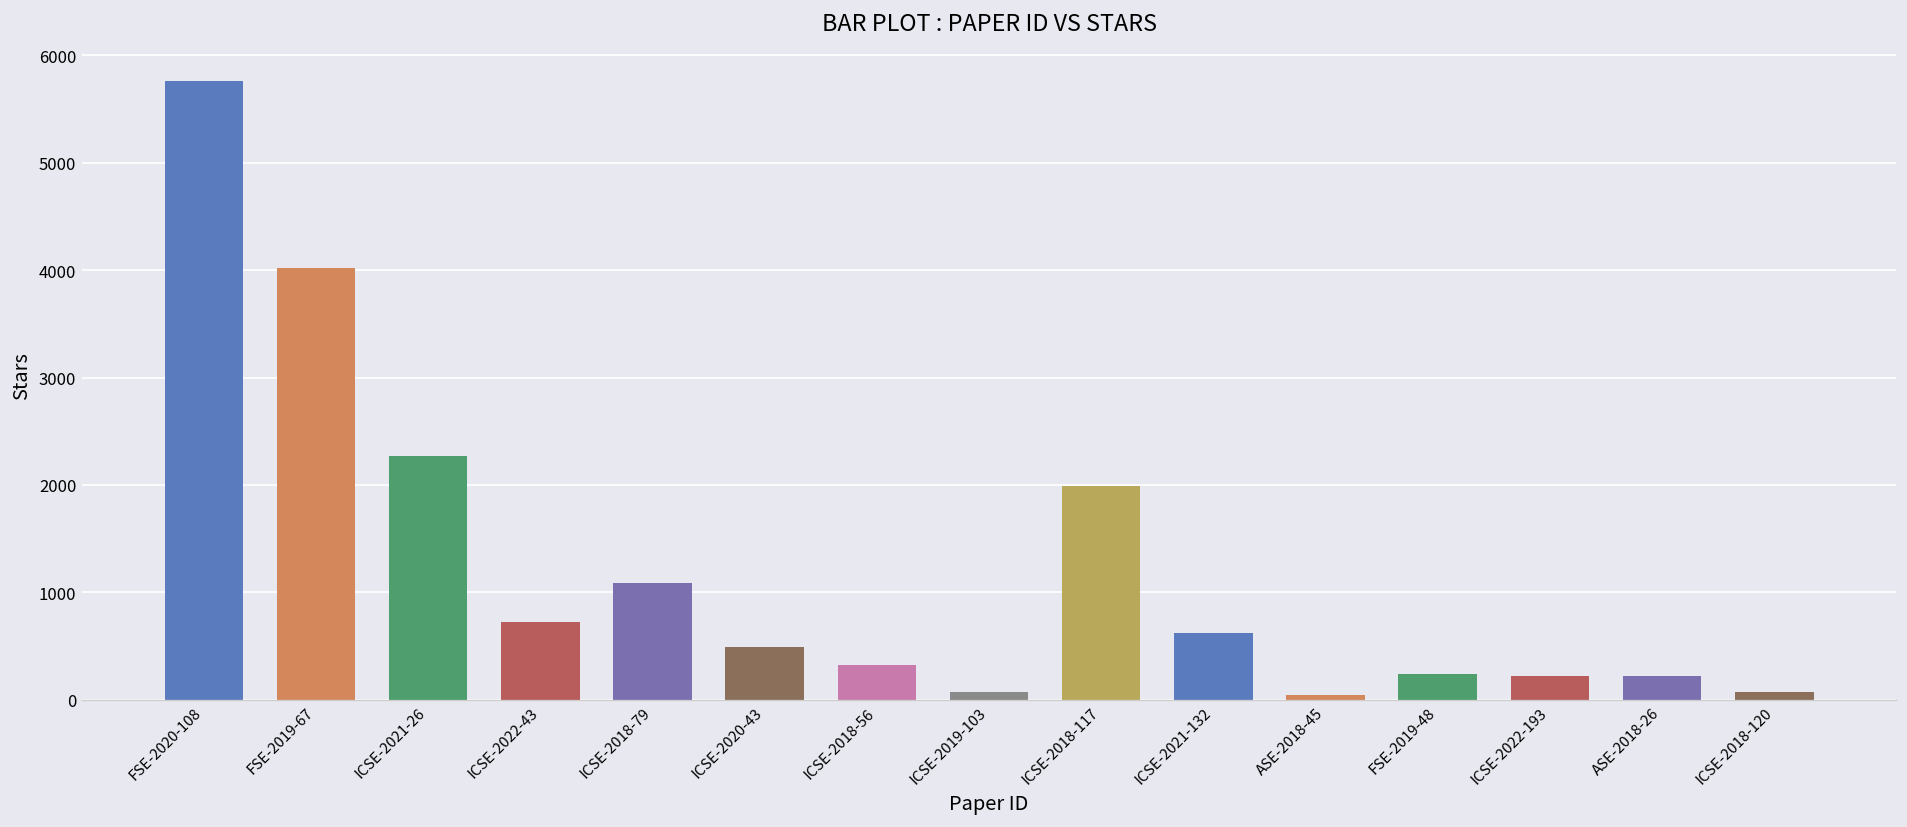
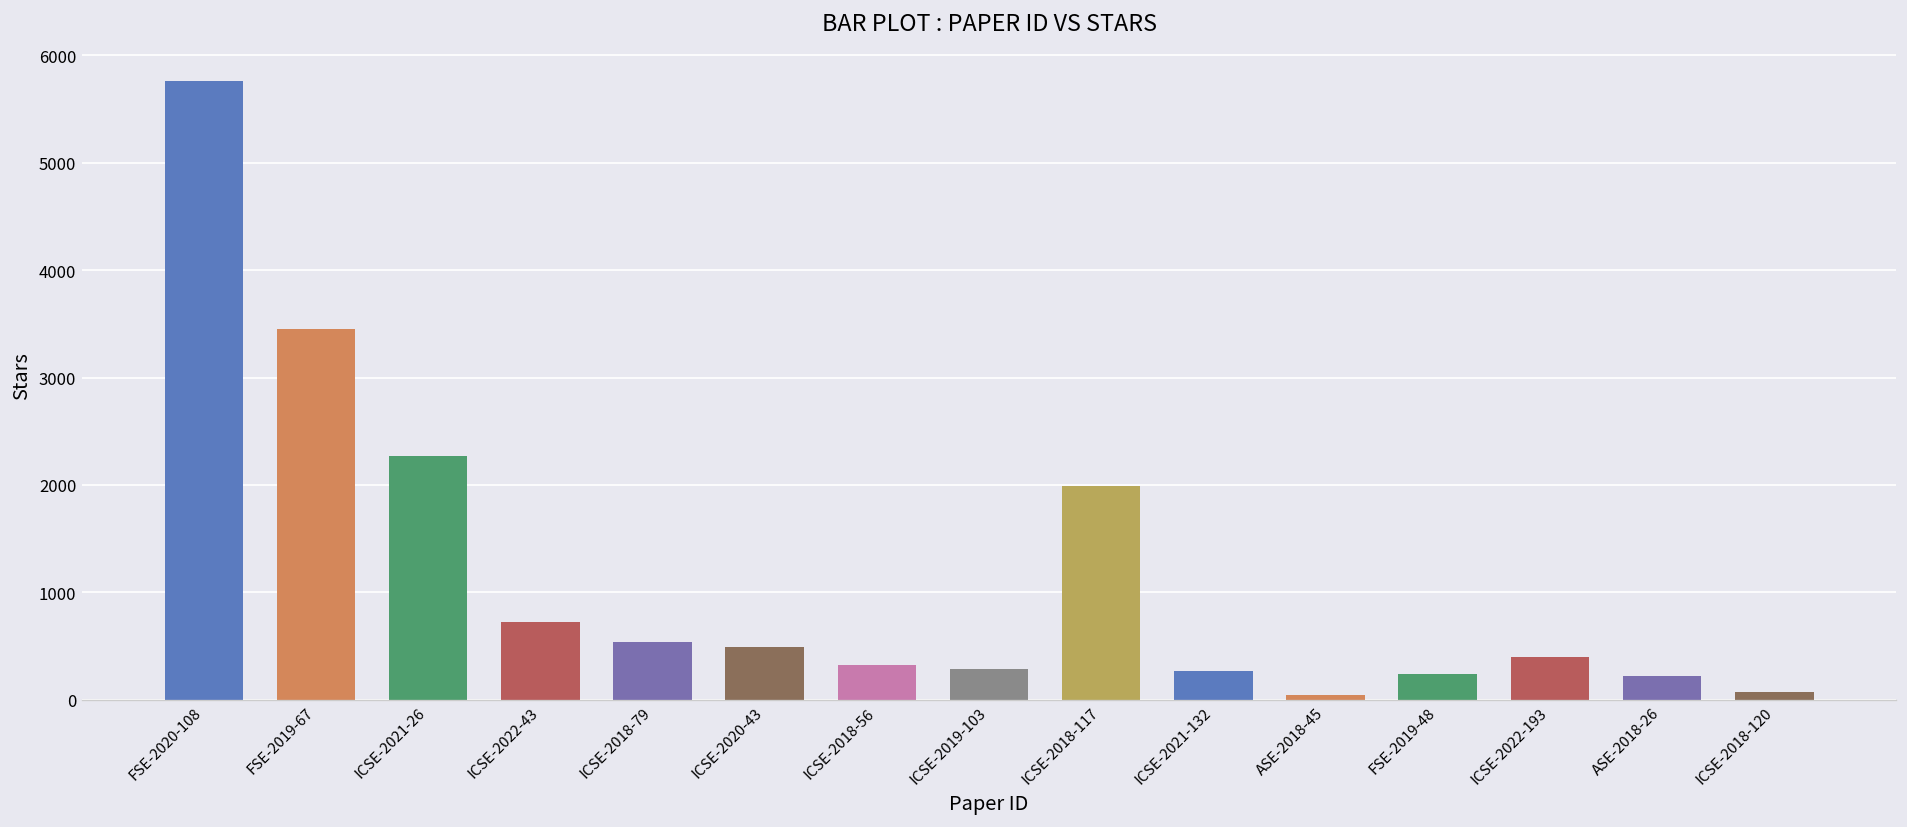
  {
    "FSE-2020-108": 5800,
-   "FSE-2019-67": 4000,
+   "FSE-2019-67": 3400,
    "ICSE-2021-26": 2300,
    "ICSE-2022-43": 700,
-   "ICSE-2018-79": 1100,
+   "ICSE-2018-79": 500,
    "ICSE-2020-43": 500,
    "ICSE-2018-56": 300,
-   "ICSE-2019-103": 100,
+   "ICSE-2019-103": 300,
    "ICSE-2018-117": 2000,
-   "ICSE-2021-132": 600,
+   "ICSE-2021-132": 300,
    "ASE-2018-45": 0,
    "FSE-2019-48": 200,
-   "ICSE-2022-193": 200,
+   "ICSE-2022-193": 400,
    "ASE-2018-26": 200,
    "ICSE-2018-120": 100
  }
